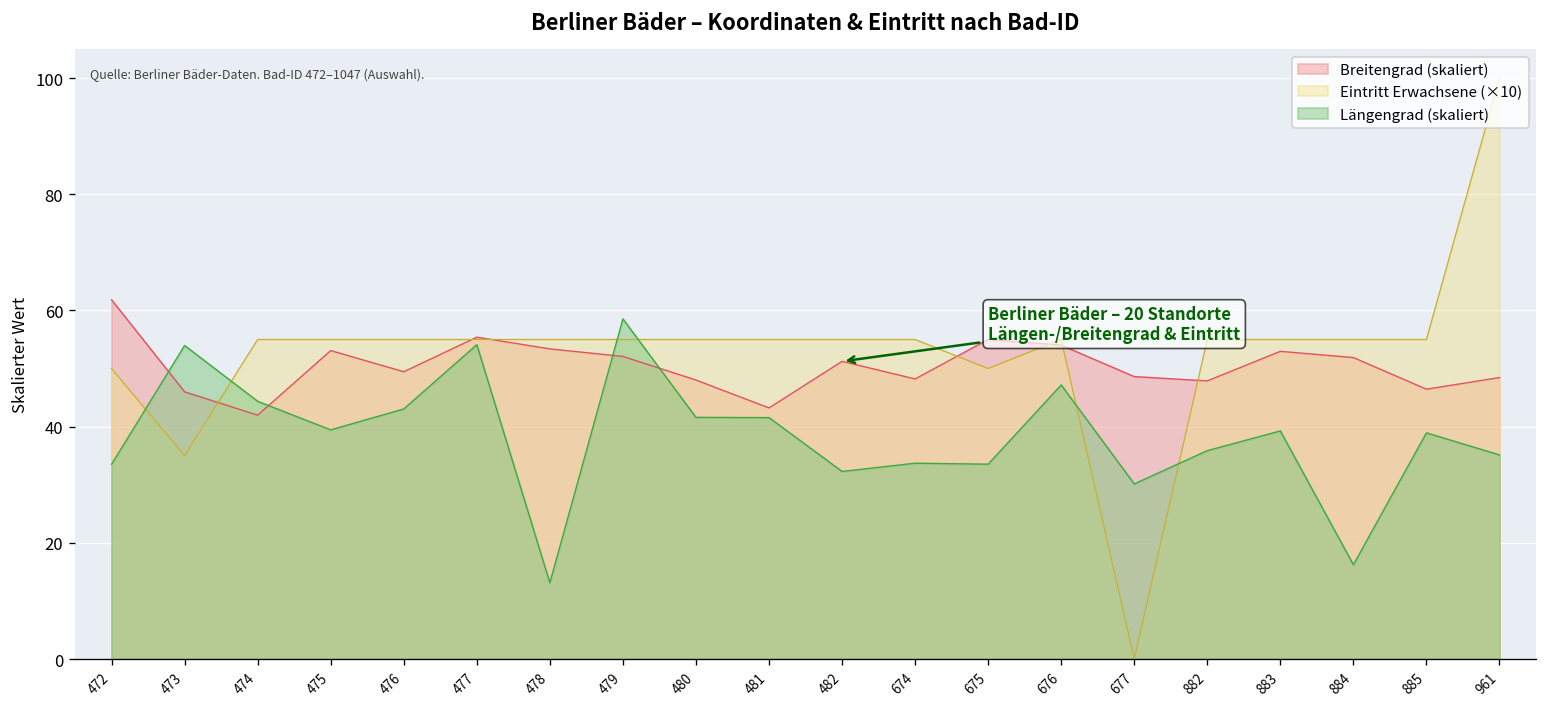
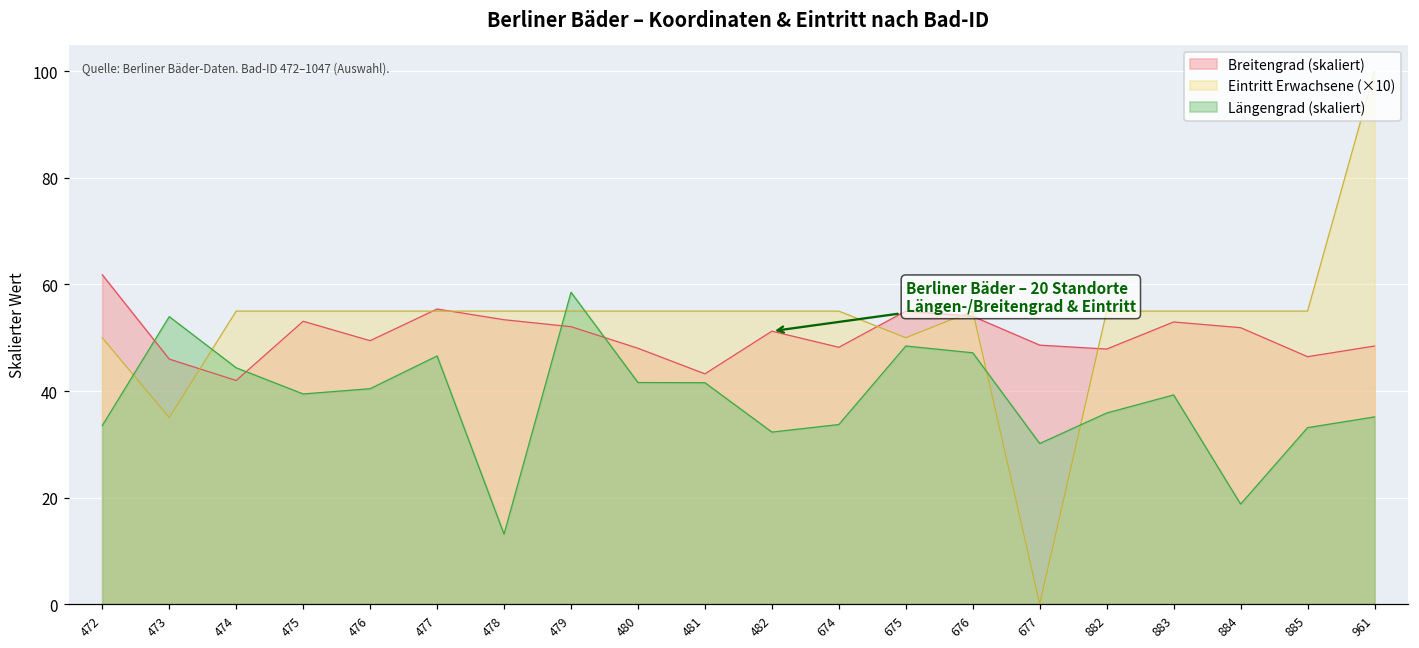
  {
    "Längengrad (skaliert)": {
      "472": 34,
      "473": 54,
      "474": 44,
      "475": 39,
-     "476": 43,
-     "477": 54,
+     "476": 40,
+     "477": 47,
      "478": 13,
      "479": 59,
      "480": 42,
      "481": 42,
      "482": 32,
      "674": 34,
-     "675": 34,
+     "675": 48,
      "676": 47,
      "677": 30,
      "882": 36,
      "883": 39,
-     "884": 16,
-     "885": 39,
+     "884": 19,
+     "885": 33,
      "961": 35
    }
  }
